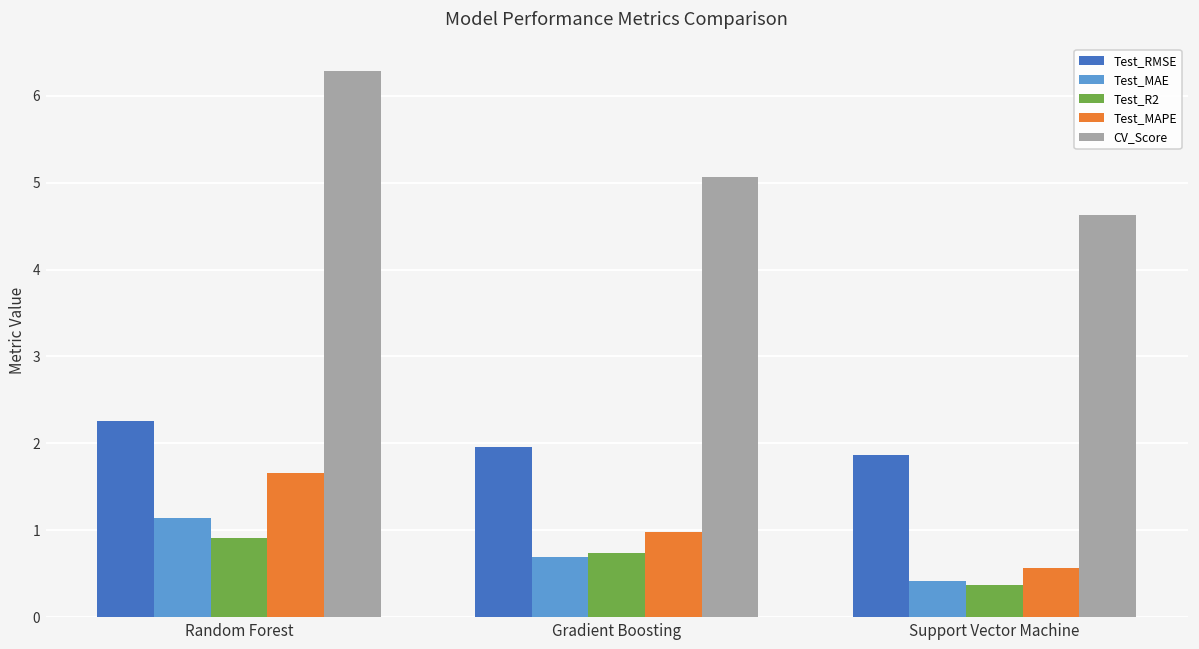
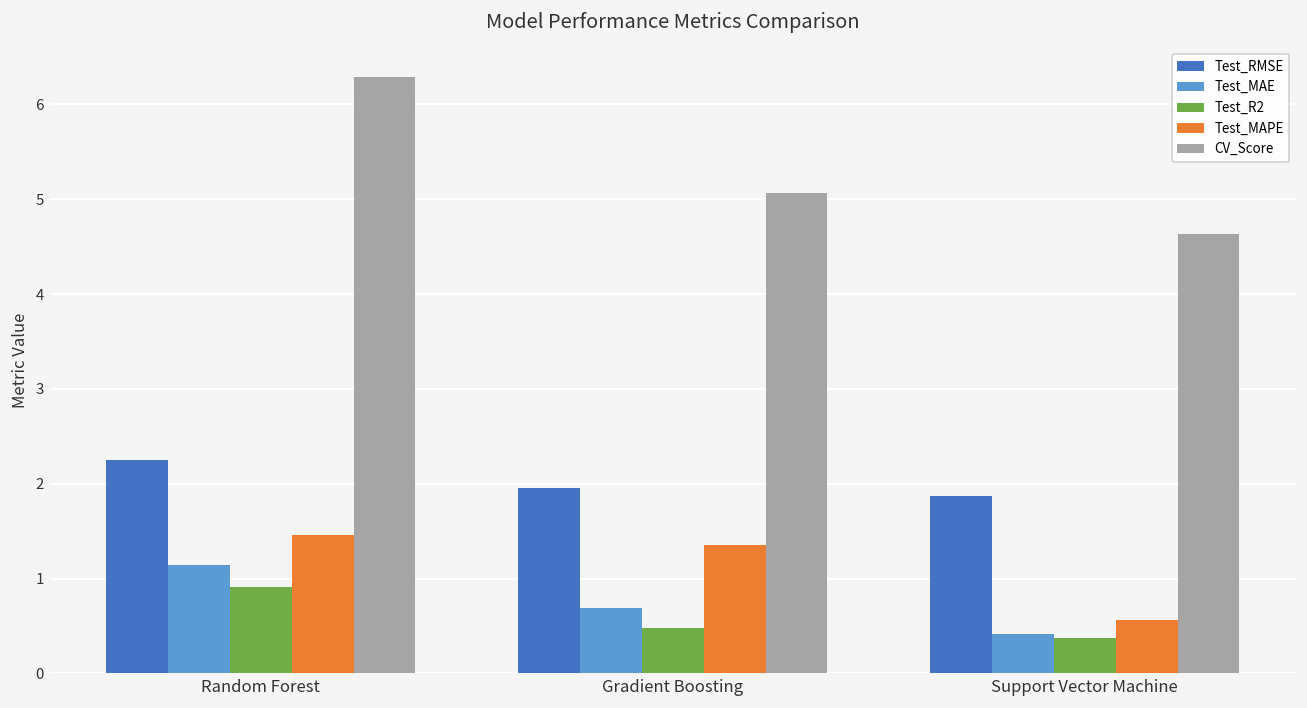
  {
    "Test_R2": {
      "Random Forest": 0.9,
-     "Gradient Boosting": 0.7,
+     "Gradient Boosting": 0.5,
      "Support Vector Machine": 0.4
    },
    "Test_MAPE": {
-     "Random Forest": 1.7,
-     "Gradient Boosting": 1.0,
+     "Random Forest": 1.5,
+     "Gradient Boosting": 1.4,
      "Support Vector Machine": 0.6
    },
    "CV_Score": {
      "Random Forest": 6.3,
      "Gradient Boosting": 5.1,
      "Support Vector Machine": 4.6
    }
  }
